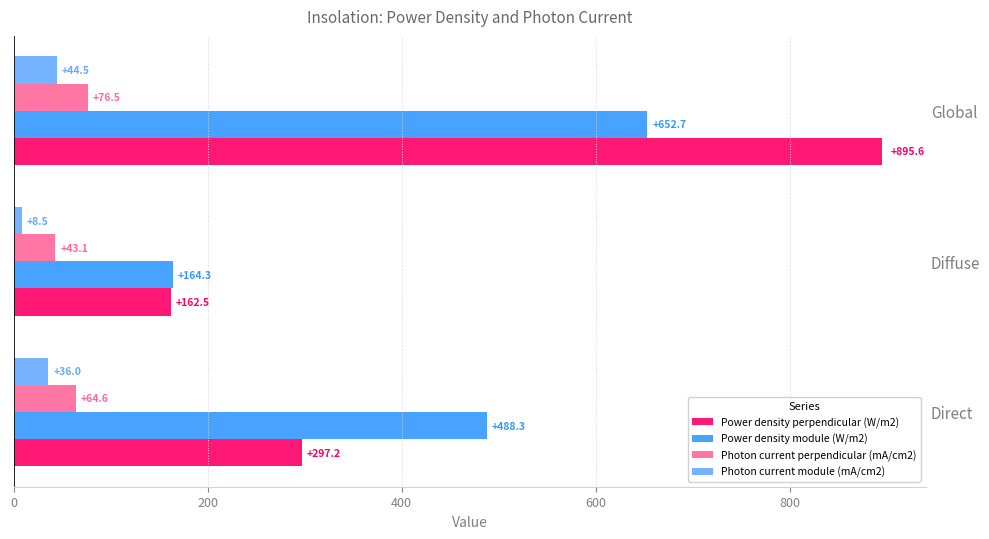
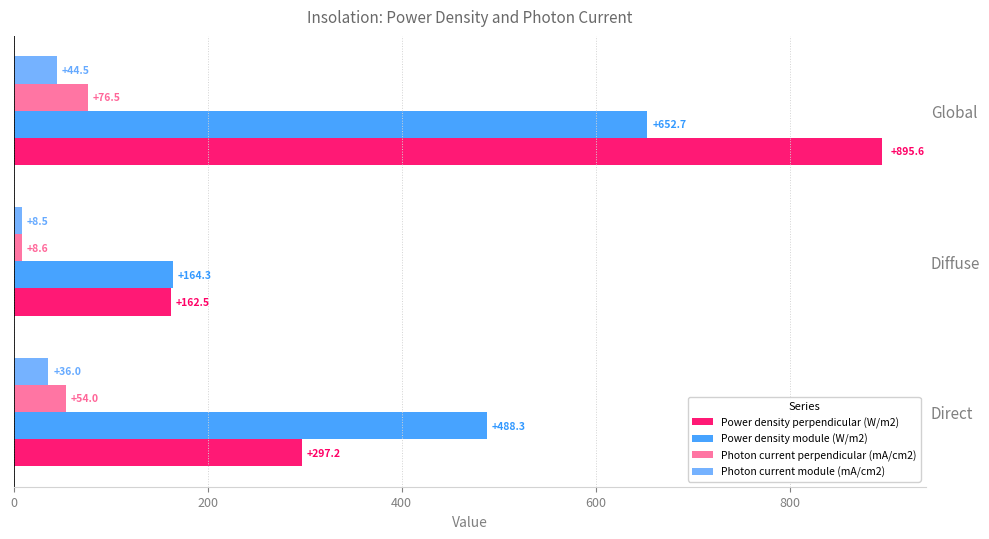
  {
    "Power density perpendicular (W/m2)": {
      "Global": "+895.6",
      "Diffuse": "+162.5",
      "Direct": "+297.2"
    },
    "Photon current perpendicular (mA/cm2)": {
      "Global": "+76.5",
-     "Diffuse": "+43.1",
-     "Direct": "+64.6"
+     "Diffuse": "+8.6",
+     "Direct": "+54.0"
    }
  }
